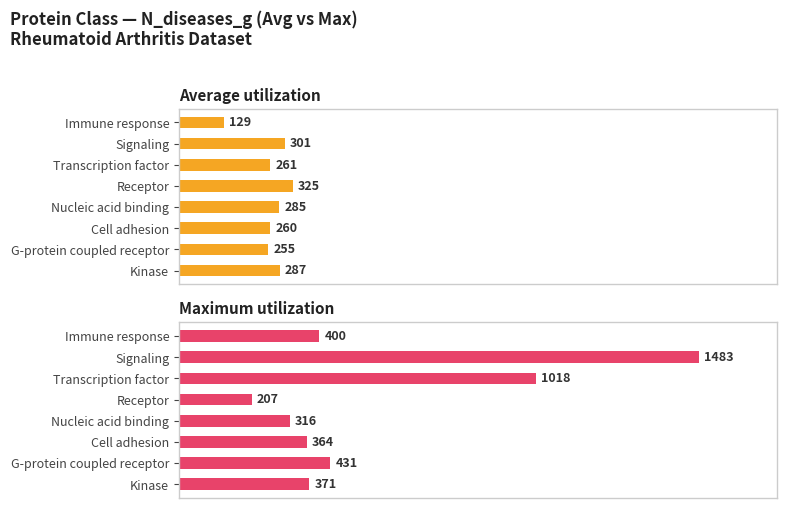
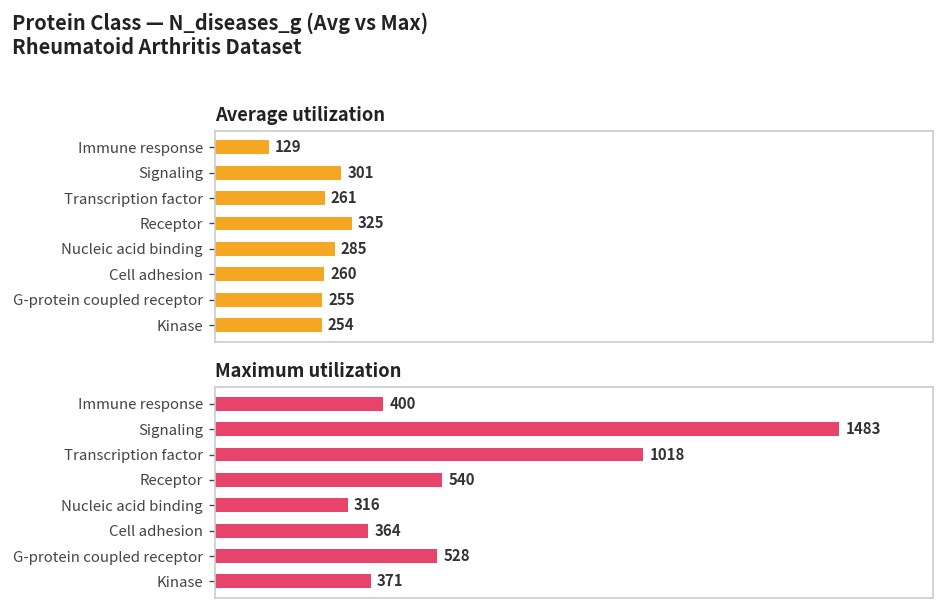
  {
    "Average utilization": {
      "Immune response": 129,
      "Signaling": 301,
      "Transcription factor": 261,
      "Receptor": 325,
      "Nucleic acid binding": 285,
      "Cell adhesion": 260,
      "G-protein coupled receptor": 255,
-     "Kinase": 287
+     "Kinase": 254
    },
    "Maximum utilization": {
      "Immune response": 400,
      "Signaling": 1483,
      "Transcription factor": 1018,
-     "Receptor": 207,
+     "Receptor": 540,
      "Nucleic acid binding": 316,
      "Cell adhesion": 364,
-     "G-protein coupled receptor": 431,
+     "G-protein coupled receptor": 528,
      "Kinase": 371
    }
  }
